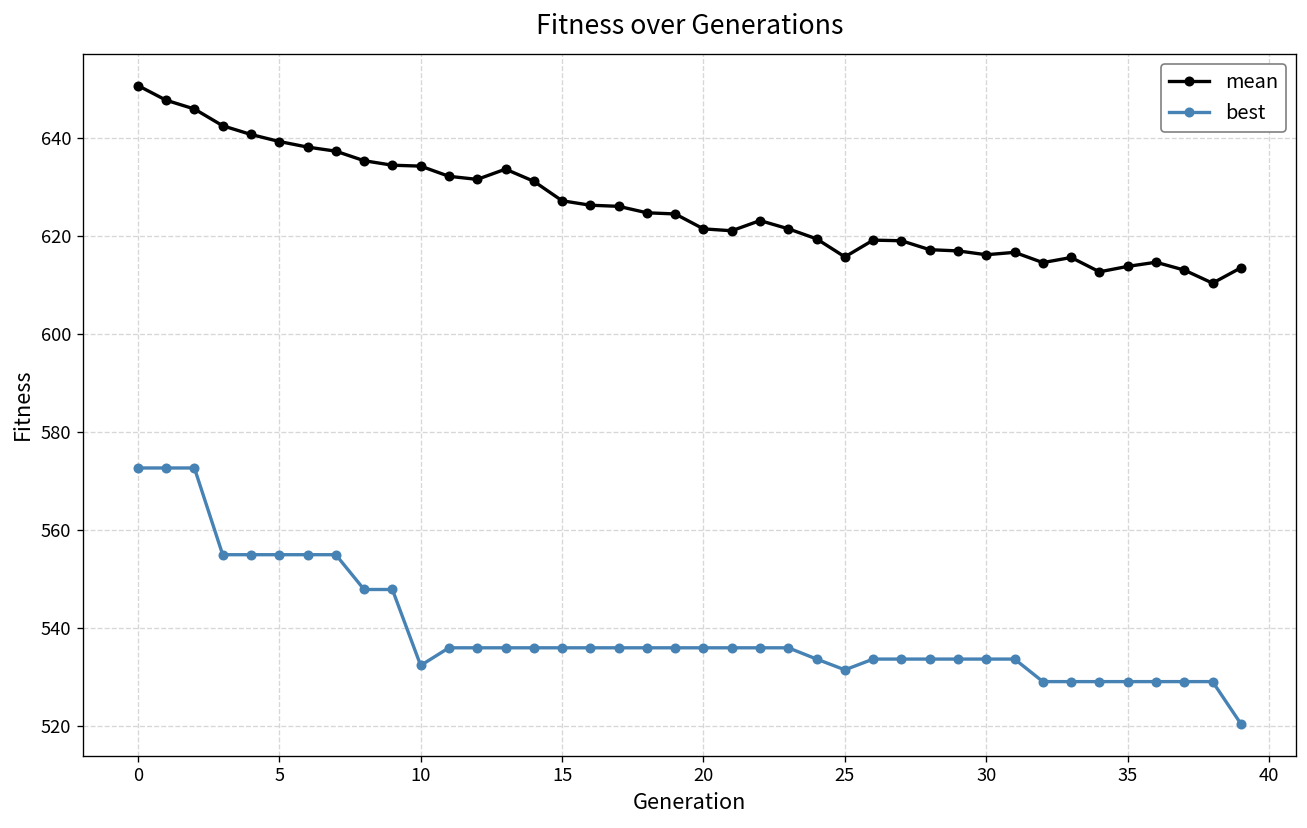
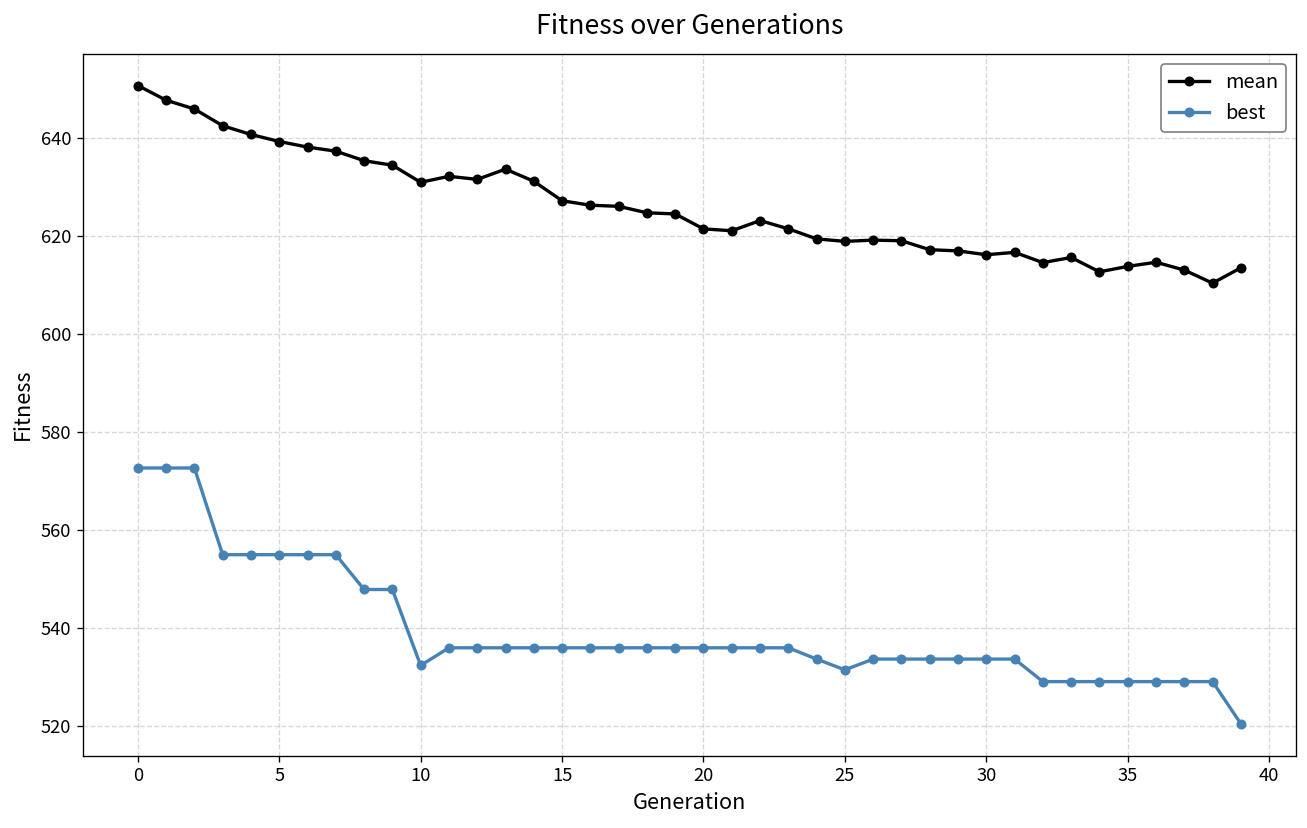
  {
    "mean": {
      "0": 651,
      "5": 639,
-     "10": 634,
+     "10": 631,
      "15": 627,
      "20": 621,
-     "25": 616,
+     "25": 619,
      "30": 616,
      "35": 614
    },
    "best": {
      "0": 573,
      "5": 555,
      "10": 532,
      "15": 536,
      "20": 536,
      "25": 532,
      "30": 534,
      "35": 529
    }
  }
